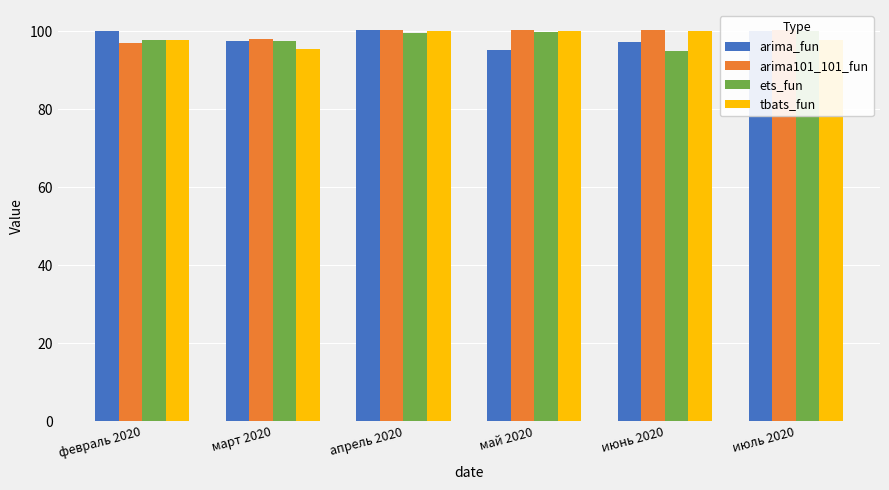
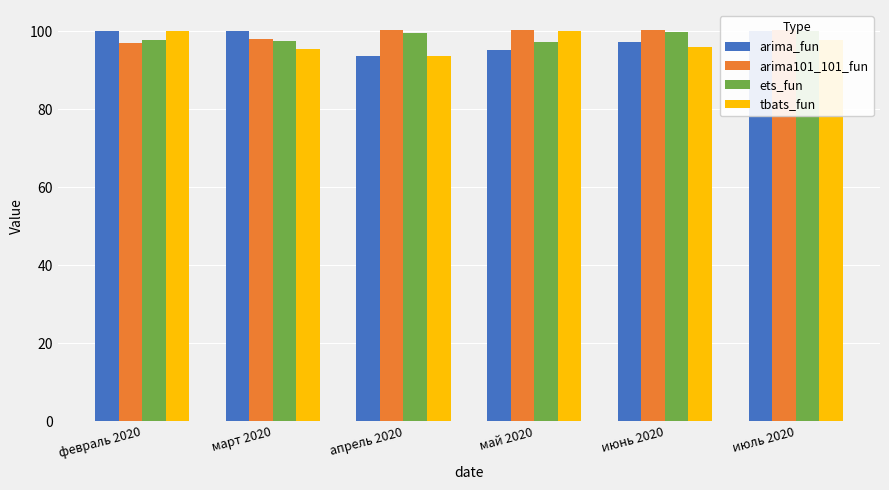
  {
    "arima_fun": {
      "февраль 2020": 100,
-     "март 2020": 97,
-     "апрель 2020": 100,
+     "март 2020": 100,
+     "апрель 2020": 94,
      "май 2020": 95,
      "июнь 2020": 97
    },
    "arima101_101_fun": {
      "февраль 2020": 97,
      "март 2020": 98,
      "апрель 2020": 100,
      "май 2020": 100,
      "июнь 2020": 100
    },
    "ets_fun": {
      "февраль 2020": 98,
      "март 2020": 97,
      "апрель 2020": 100,
-     "май 2020": 100,
-     "июнь 2020": 95
+     "май 2020": 97,
+     "июнь 2020": 100
    },
    "tbats_fun": {
-     "февраль 2020": 98,
+     "февраль 2020": 100,
      "март 2020": 95,
-     "апрель 2020": 100,
+     "апрель 2020": 94,
      "май 2020": 100,
-     "июнь 2020": 100
+     "июнь 2020": 96
    }
  }
